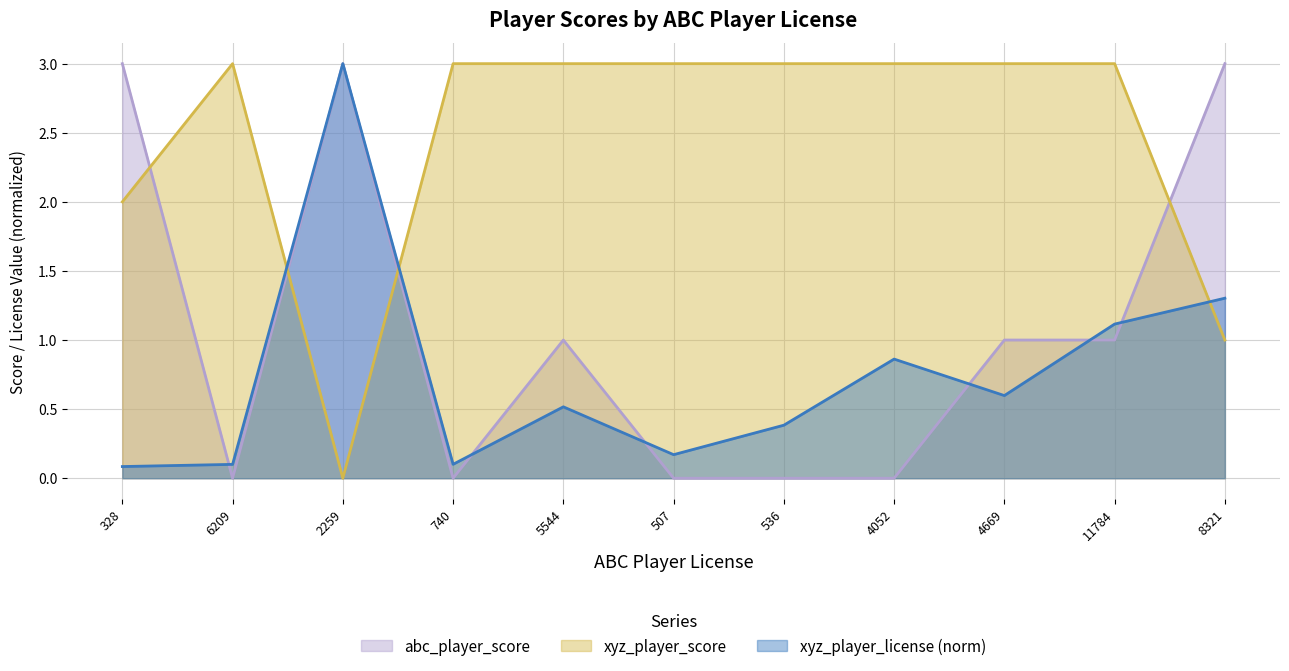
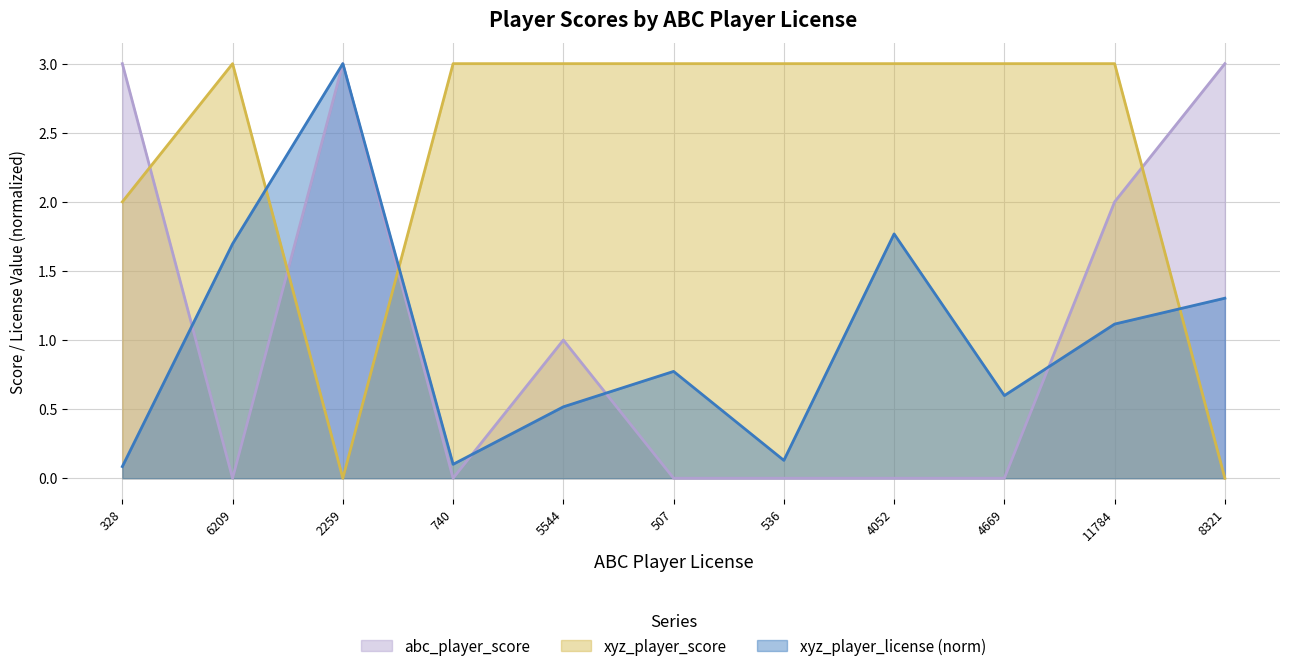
  {
    "abc_player_score": {
      "328": 3,
      "6209": 0,
      "740": 0,
      "5544": 1,
      "507": 0,
      "536": 0,
      "4052": 0,
-     "4669": 1,
-     "11784": 1,
+     "4669": 0,
+     "11784": 2,
      "8321": 3
    },
    "xyz_player_score": {
      "328": 2,
      "6209": 3,
      "2259": 0,
      "740": 3,
      "5544": 3,
      "507": 3,
      "536": 3,
      "4052": 3,
      "4669": 3,
      "11784": 3,
-     "8321": 1
+     "8321": 0
    },
    "xyz_player_license (norm)": {
      "328": 0.08,
-     "6209": 0.10,
+     "6209": 1.70,
      "740": 0.10,
      "5544": 0.52,
-     "507": 0.17,
-     "536": 0.38,
-     "4052": 0.86,
+     "507": 0.77,
+     "536": 0.13,
+     "4052": 1.77,
      "4669": 0.60,
      "11784": 1.12,
      "8321": 1.30
    }
  }
